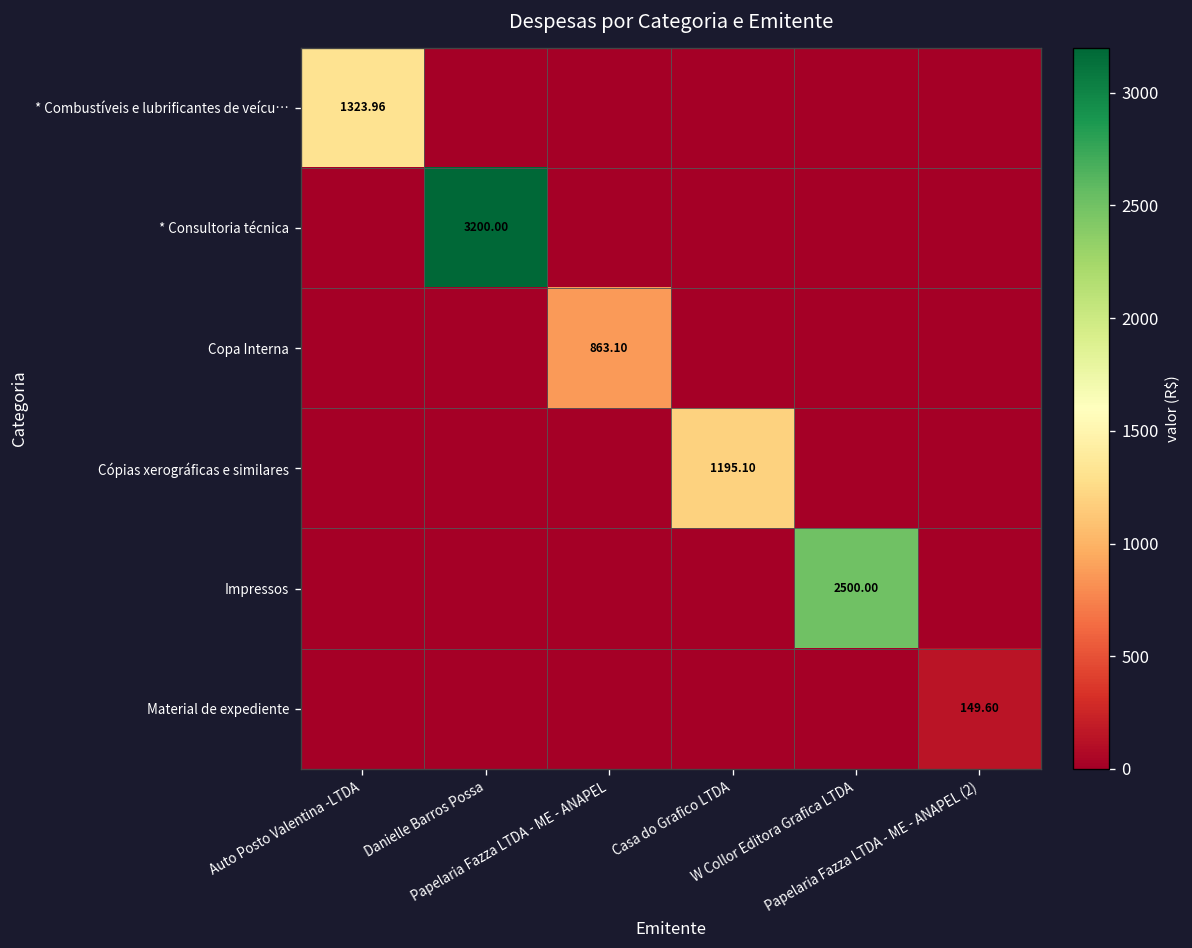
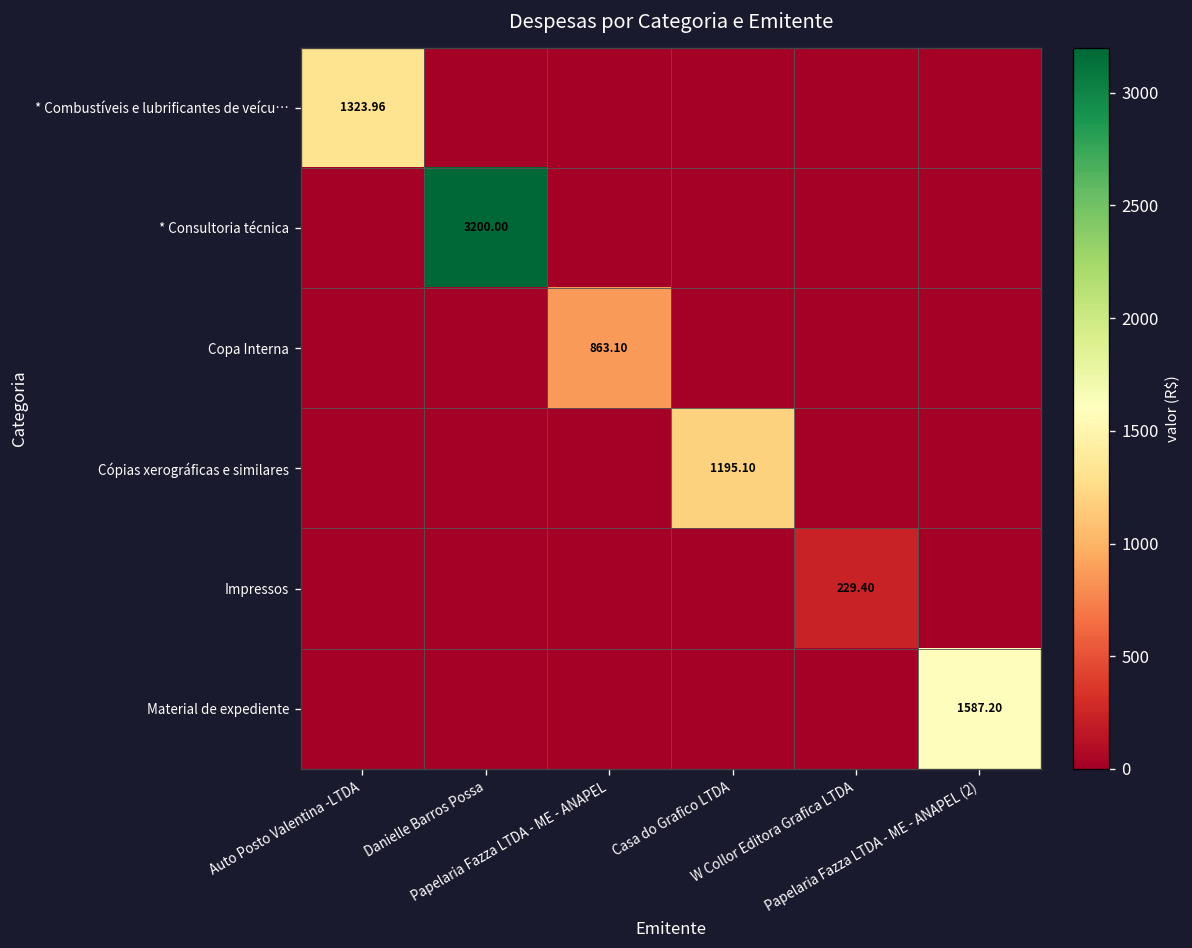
  {
    "* Combustíveis e lubrificantes de veícu…": {
      "Auto Posto Valentina -LTDA": 1323.96
    },
    "* Consultoria técnica": {
      "Danielle Barros Possa": 3200.00
    },
    "Copa Interna": {
      "Papelaria Fazza LTDA - ME - ANAPEL": 863.10
    },
    "Cópias xerográficas e similares": {
      "Casa do Grafico LTDA": 1195.10
    },
    "Impressos": {
-     "W Collor Editora Grafica LTDA": 2500.00
+     "W Collor Editora Grafica LTDA": 229.40
    },
    "Material de expediente": {
-     "Papelaria Fazza LTDA - ME - ANAPEL (2)": 149.60
+     "Papelaria Fazza LTDA - ME - ANAPEL (2)": 1587.20
    }
  }
